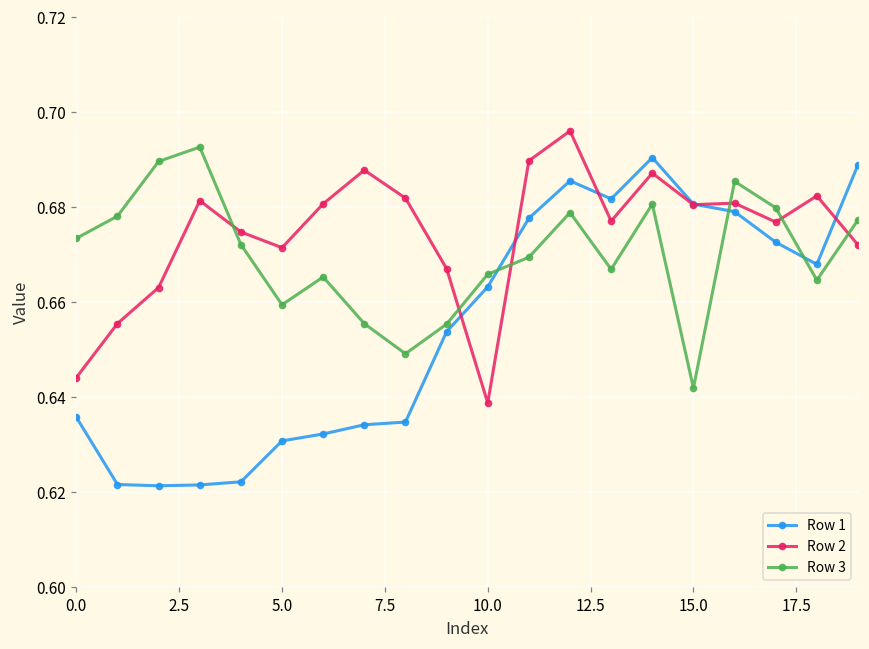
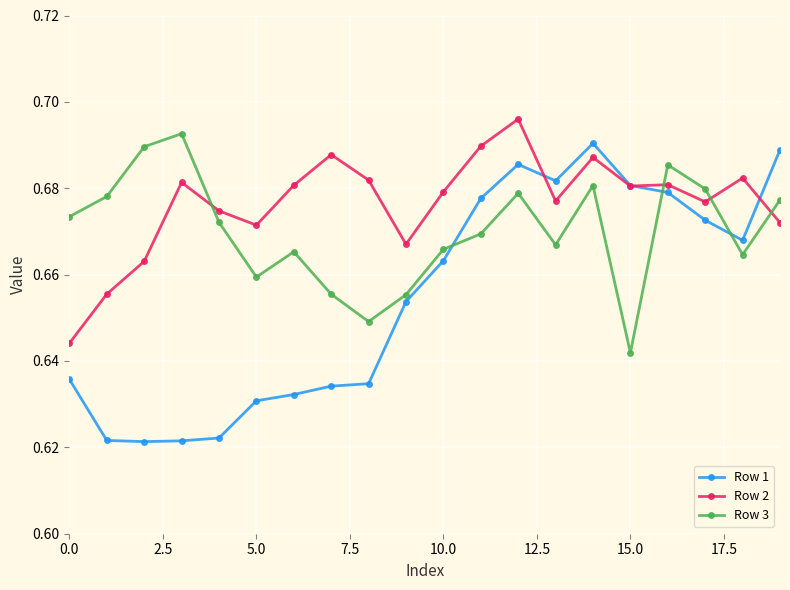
  {
    "Row 1": {
      "0.0": 0.636,
      "5.0": 0.631,
      "10.0": 0.663
    },
    "Row 2": {
      "0.0": 0.644,
      "5.0": 0.671,
-     "10.0": 0.639
+     "10.0": 0.679
    },
    "Row 3": {
      "0.0": 0.673,
      "5.0": 0.659,
      "10.0": 0.666,
      "15.0": 0.642
    }
  }
